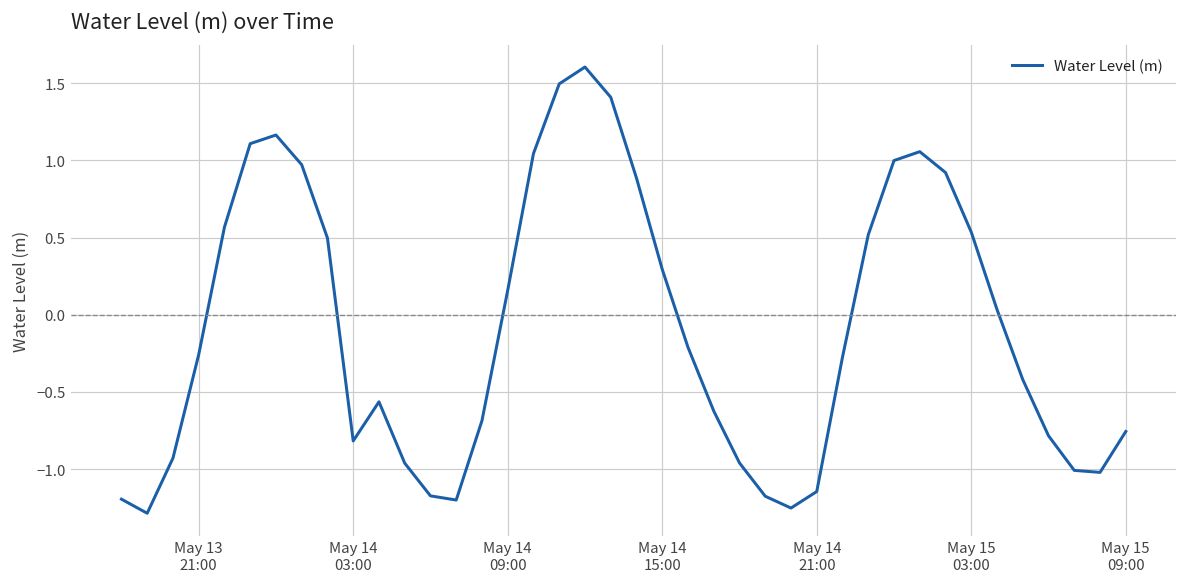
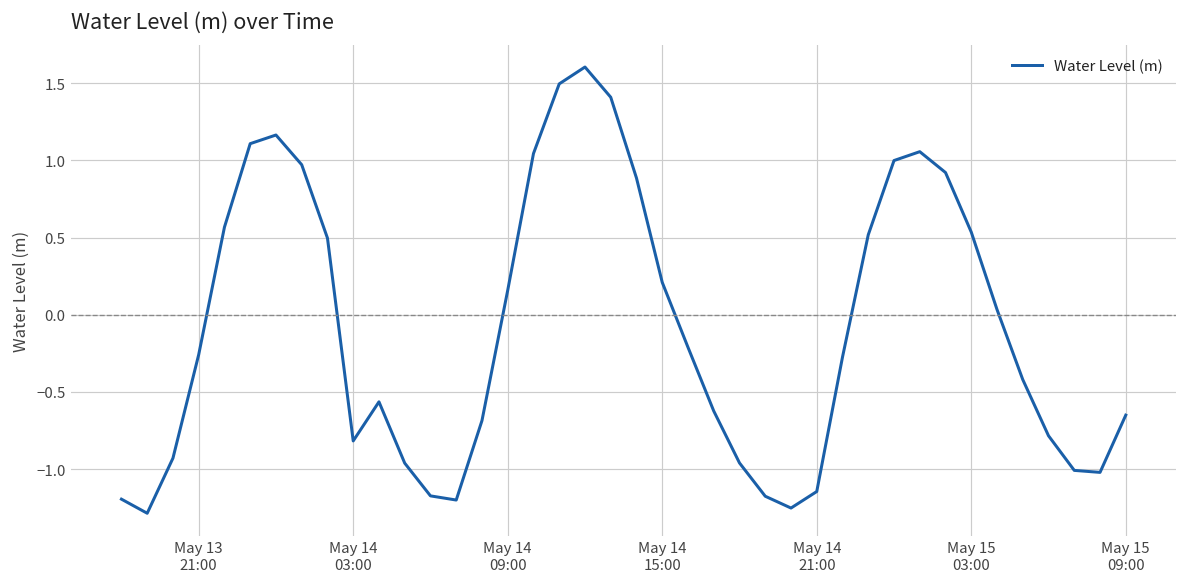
  {
    "May 13 21:00": -0.26,
    "May 14 03:00": -0.82,
    "May 14 09:00": 0.16,
-   "May 14 15:00": 0.29,
+   "May 14 15:00": 0.21,
    "May 14 21:00": -1.15,
    "May 15 03:00": 0.53,
-   "May 15 09:00": -0.76
+   "May 15 09:00": -0.65
  }
